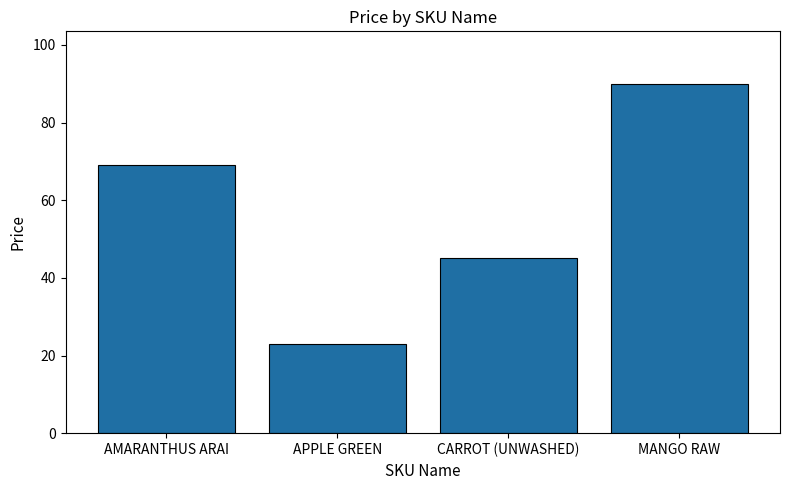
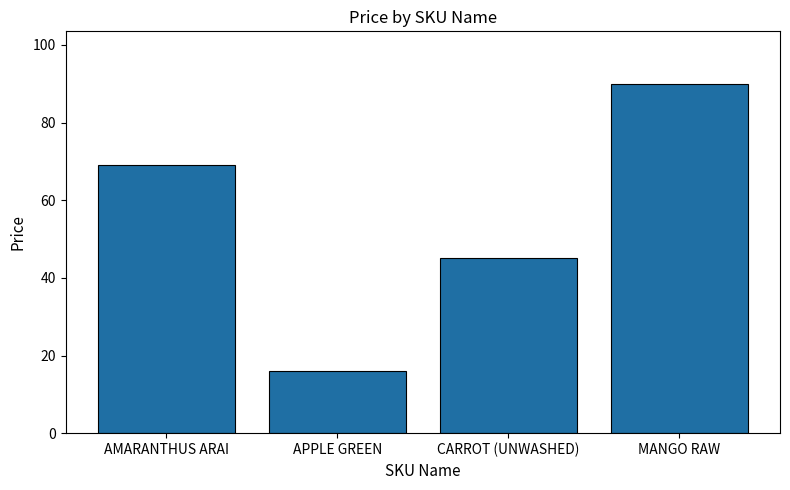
  {
    "AMARANTHUS ARAI": 69,
-   "APPLE GREEN": 23,
+   "APPLE GREEN": 16,
    "CARROT (UNWASHED)": 45,
    "MANGO RAW": 90
  }
